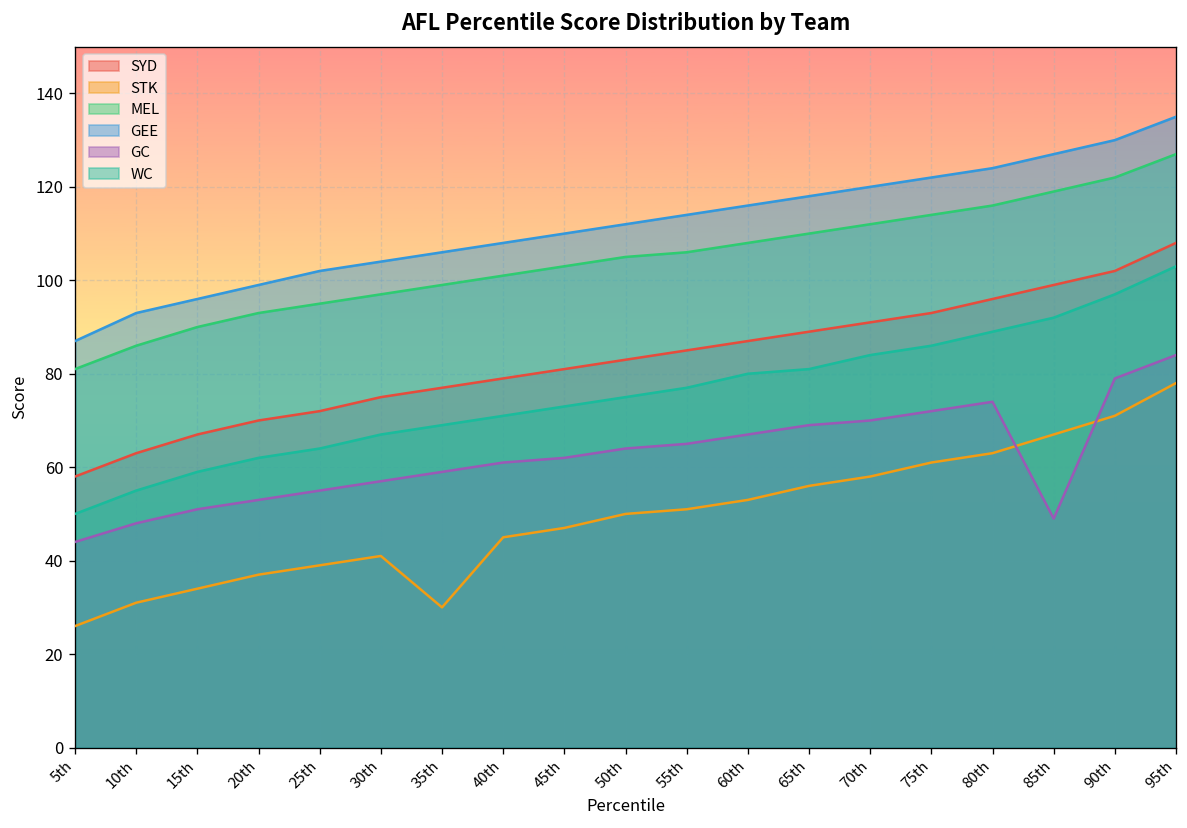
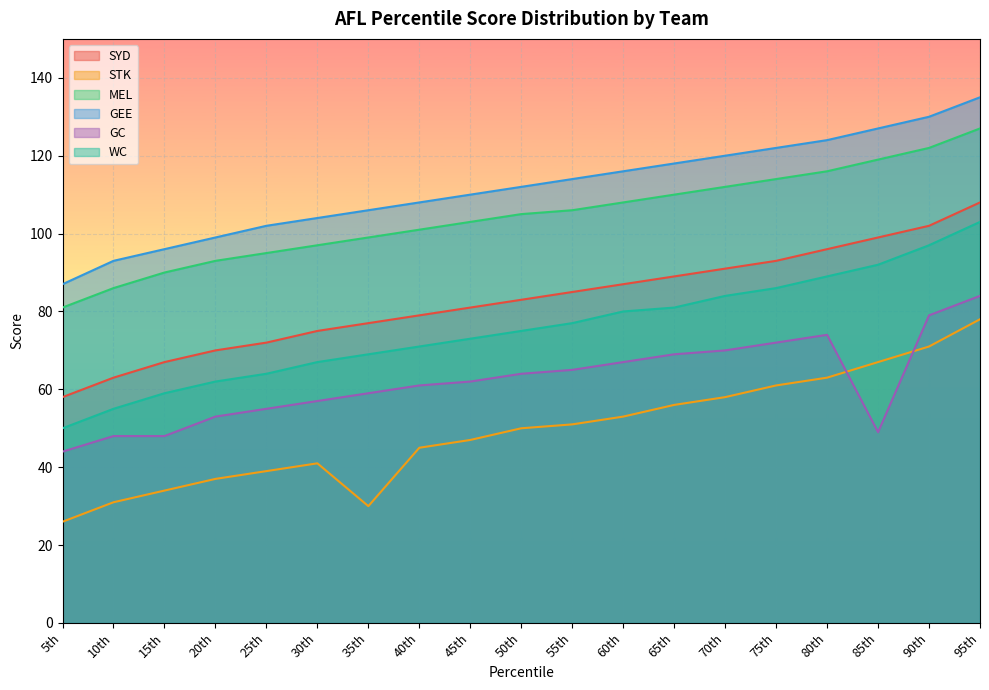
  {
    "SYD": {
      "5th": 58,
      "10th": 63,
      "15th": 67,
      "20th": 70,
      "25th": 72,
      "30th": 75,
      "35th": 77,
      "40th": 79,
      "45th": 81,
      "50th": 83,
      "55th": 85,
      "60th": 87,
      "65th": 89,
      "70th": 91,
      "75th": 93,
      "80th": 96,
      "85th": 99,
      "90th": 102,
      "95th": 108
    },
    "STK": {
      "5th": 26,
      "10th": 31,
      "15th": 34,
      "20th": 37,
      "25th": 39,
      "30th": 41,
      "35th": 30,
      "40th": 45,
      "45th": 47,
      "50th": 50,
      "55th": 51,
      "60th": 53,
      "65th": 56,
      "70th": 58,
      "75th": 61,
      "80th": 63,
      "85th": 67,
      "90th": 71,
      "95th": 78
    },
    "GC": {
      "5th": 44,
      "10th": 48,
-     "15th": 51,
+     "15th": 48,
      "20th": 53,
      "25th": 55,
      "30th": 57,
      "35th": 59,
      "40th": 61,
      "45th": 62,
      "50th": 64,
      "55th": 65,
      "60th": 67,
      "65th": 69,
      "70th": 70,
      "75th": 72,
      "80th": 74,
      "85th": 49,
      "90th": 79,
      "95th": 84
    }
  }
